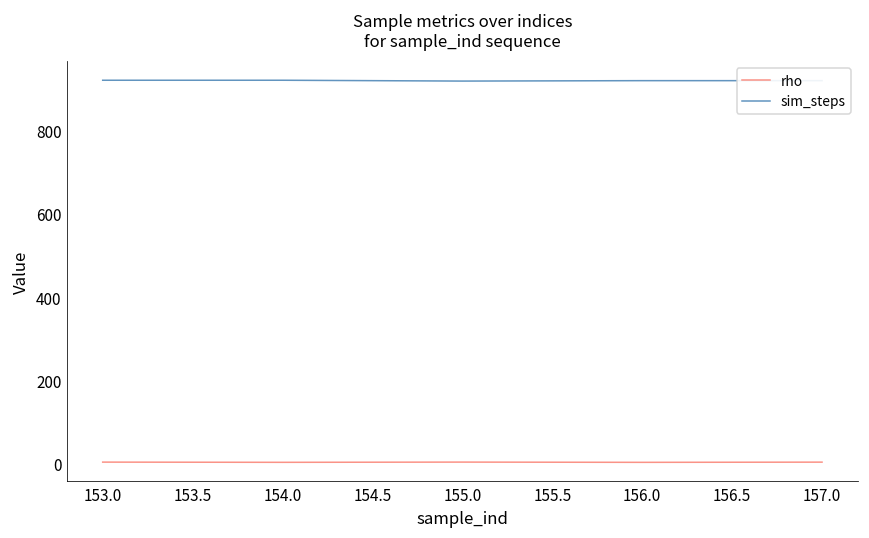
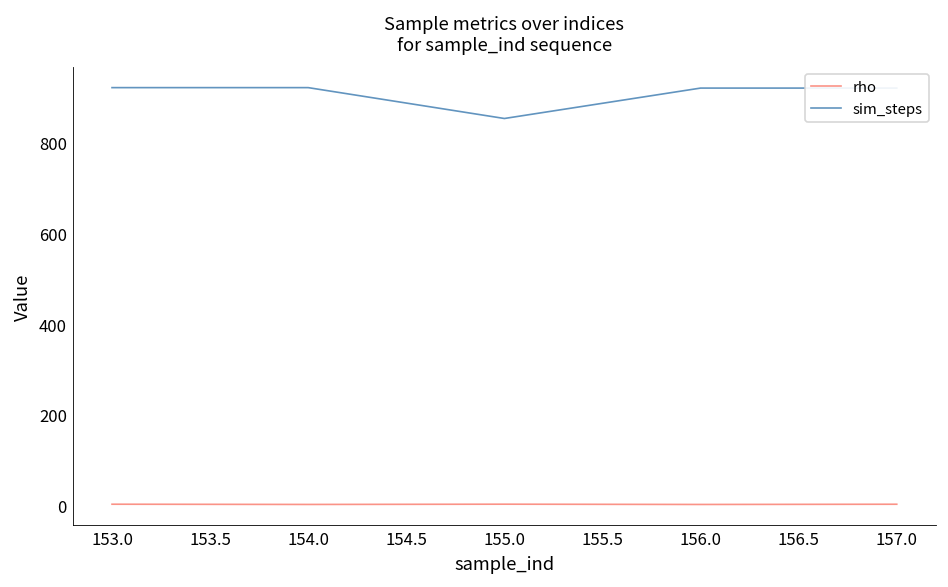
  {
    "rho": {
      "153.0": 0,
      "154.0": 0,
      "155.0": 0,
      "156.0": 0,
      "157.0": 0
    },
    "sim_steps": {
      "153.0": 920,
      "154.0": 920,
-     "155.0": 920,
+     "155.0": 850,
      "156.0": 920
    }
  }
